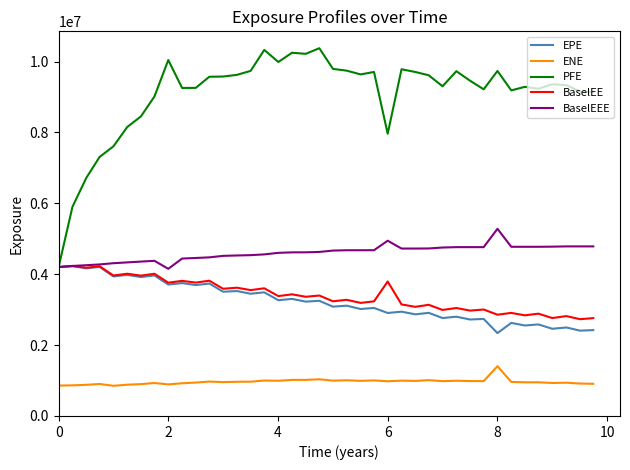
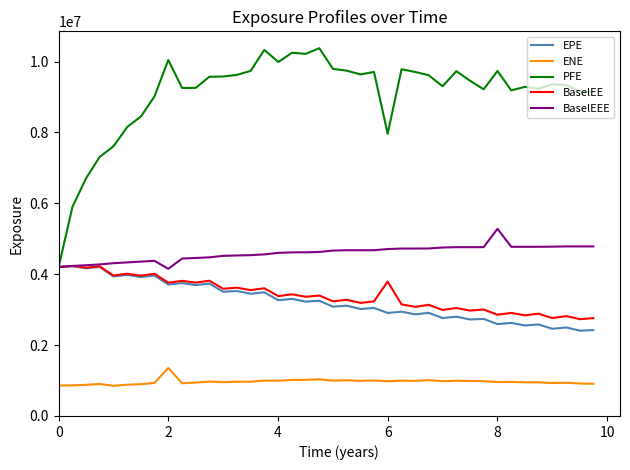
  {
    "EPE": {
      "6": 2900000,
-     "8": 2300000
+     "8": 2600000
    },
    "ENE": {
      "0": 900000,
-     "2": 900000,
+     "2": 1400000,
      "6": 1000000,
-     "8": 1400000
+     "8": 1000000
    },
    "PFE": {
      "2": 10000000,
      "6": 8000000,
      "8": 9700000
    },
    "BaselEE": {
      "6": 3800000,
      "8": 2900000
    },
    "BaselEEE": {
      "2": 4200000,
-     "6": 4900000,
+     "6": 4700000,
      "8": 5300000
    }
  }
